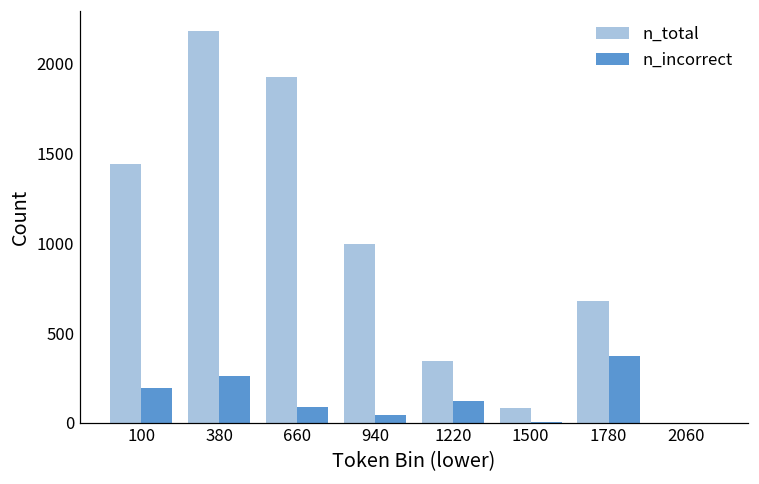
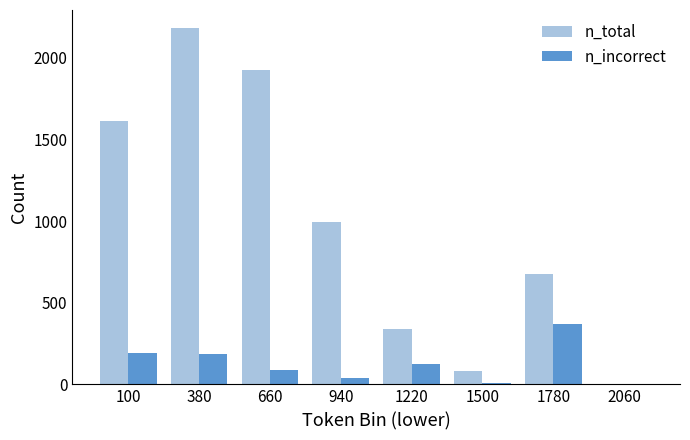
  {
    "n_total": {
-     "100": 1440,
+     "100": 1610,
      "380": 2180,
      "660": 1930,
      "940": 1000,
      "1220": 340,
      "1500": 80,
      "1780": 680,
      "2060": 0
    },
    "n_incorrect": {
      "100": 190,
-     "380": 260,
+     "380": 180,
      "660": 90,
      "940": 40,
      "1220": 120,
      "1780": 370,
      "2060": 0
    }
  }
